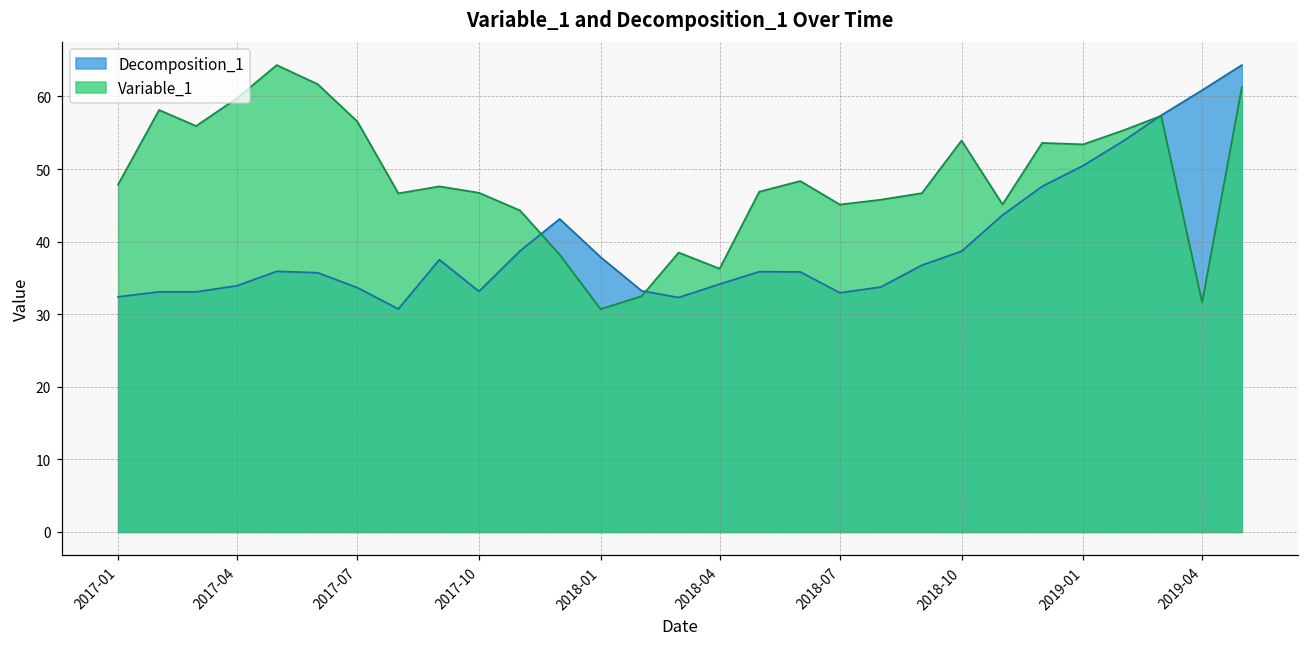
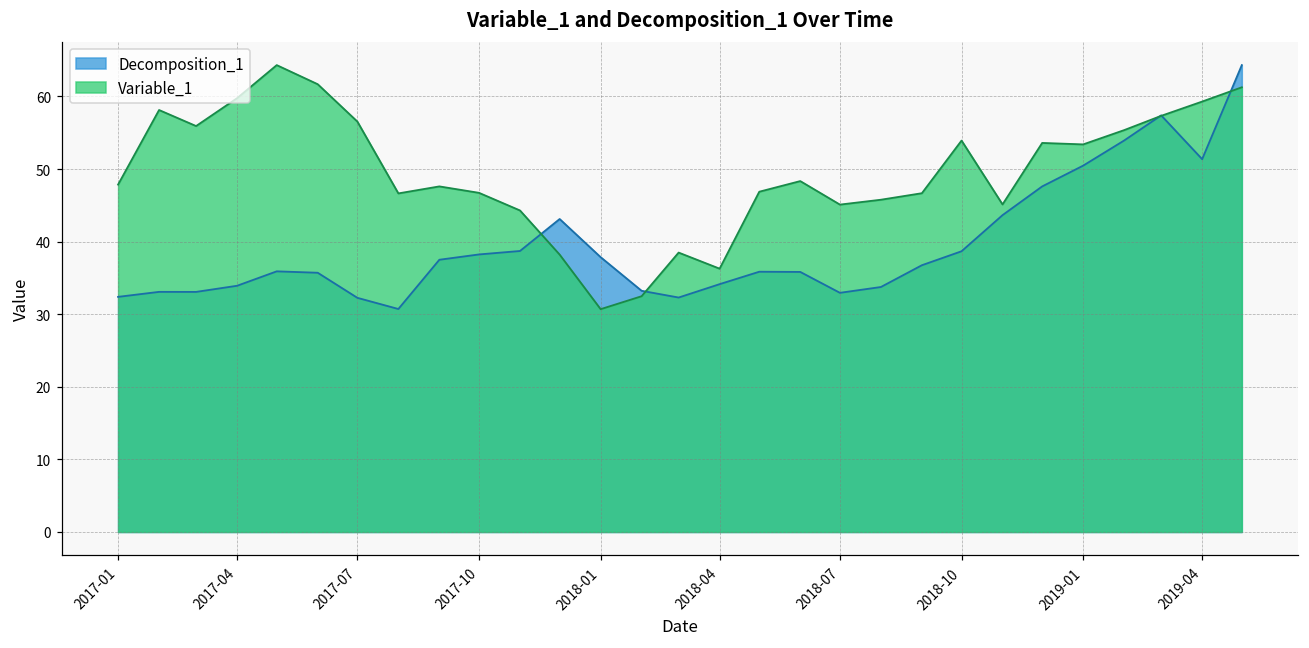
  {
    "Decomposition_1": {
      "2017-01": 32,
      "2017-04": 34,
-     "2017-07": 34,
-     "2017-10": 33,
+     "2017-07": 32,
+     "2017-10": 38,
      "2018-01": 38,
      "2018-04": 34,
      "2018-07": 33,
      "2018-10": 39,
      "2019-01": 50,
-     "2019-04": 61
+     "2019-04": 51
    },
    "Variable_1": {
      "2017-01": 48,
      "2017-07": 57,
      "2017-10": 47,
      "2018-01": 31,
      "2018-04": 36,
      "2018-07": 45,
      "2018-10": 54,
      "2019-01": 53,
-     "2019-04": 32
+     "2019-04": 59
    }
  }
